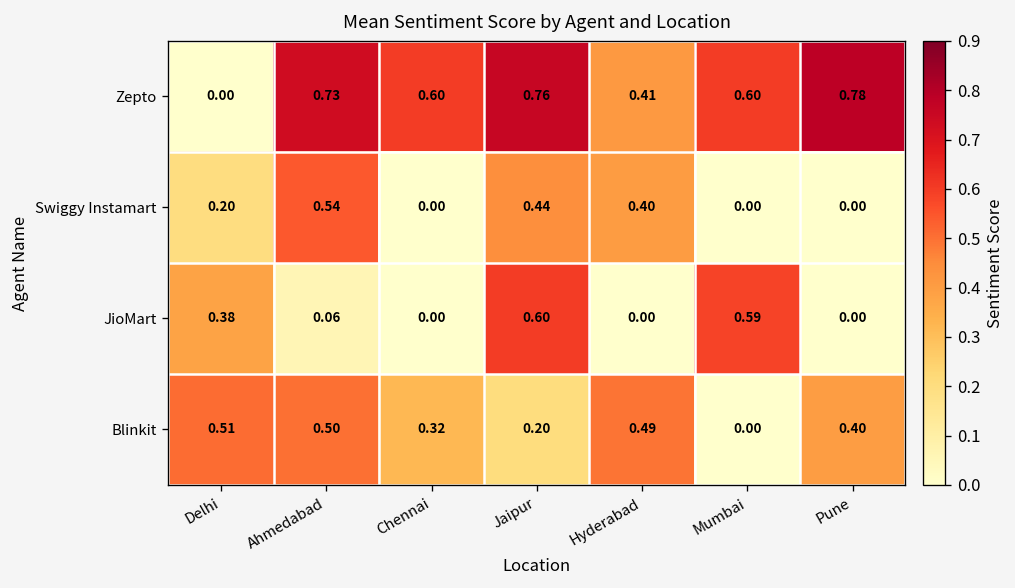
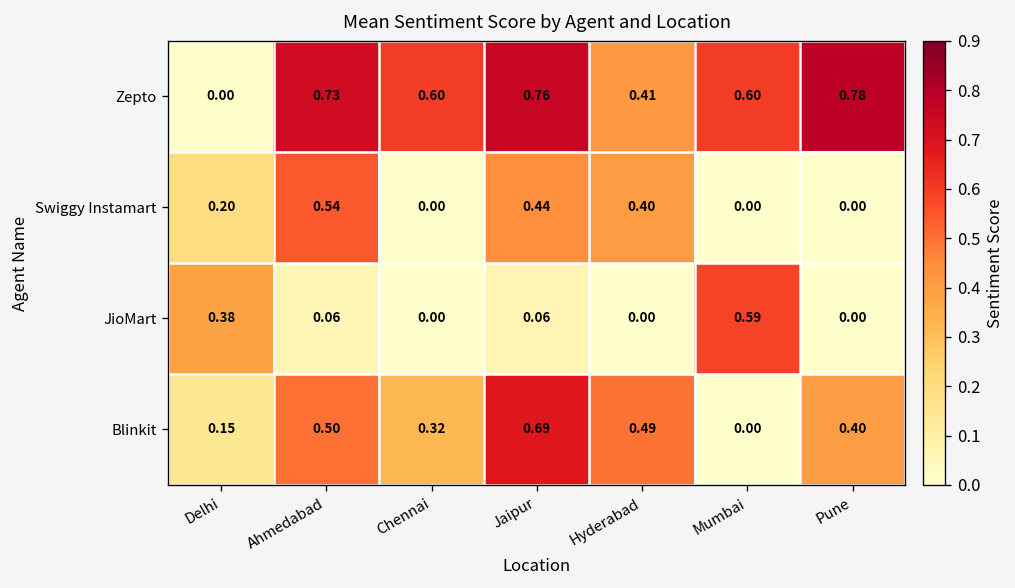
  {
    "Zepto": {
      "Delhi": 0.00,
      "Ahmedabad": 0.73,
      "Chennai": 0.60,
      "Jaipur": 0.76,
      "Hyderabad": 0.41,
      "Mumbai": 0.60,
      "Pune": 0.78
    },
    "Swiggy Instamart": {
      "Delhi": 0.20,
      "Ahmedabad": 0.54,
      "Chennai": 0.00,
      "Jaipur": 0.44,
      "Hyderabad": 0.40,
      "Mumbai": 0.00,
      "Pune": 0.00
    },
    "JioMart": {
      "Delhi": 0.38,
      "Ahmedabad": 0.06,
      "Chennai": 0.00,
-     "Jaipur": 0.60,
+     "Jaipur": 0.06,
      "Hyderabad": 0.00,
      "Mumbai": 0.59,
      "Pune": 0.00
    },
    "Blinkit": {
-     "Delhi": 0.51,
+     "Delhi": 0.15,
      "Ahmedabad": 0.50,
      "Chennai": 0.32,
-     "Jaipur": 0.20,
+     "Jaipur": 0.69,
      "Hyderabad": 0.49,
      "Mumbai": 0.00,
      "Pune": 0.40
    }
  }
